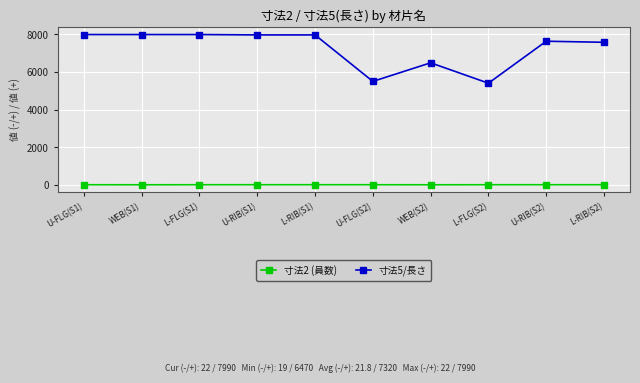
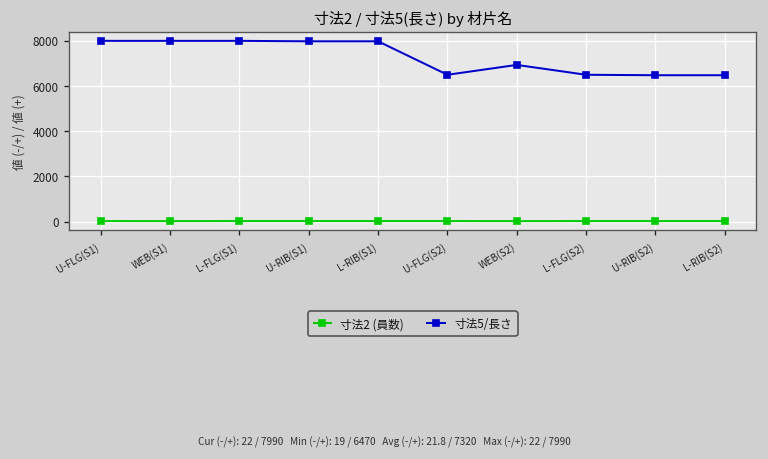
  {
    "寸法2 (員数)": {
      "U-FLG(S1)": 0,
      "WEB(S1)": 0,
      "L-FLG(S1)": 0,
      "U-RIB(S1)": 0,
      "L-RIB(S1)": 0,
      "U-FLG(S2)": 0,
      "WEB(S2)": 0,
      "L-FLG(S2)": 0,
      "U-RIB(S2)": 0,
      "L-RIB(S2)": 0
    },
    "寸法5/長さ": {
      "U-FLG(S1)": 8000,
      "WEB(S1)": 8000,
      "L-FLG(S1)": 8000,
      "U-RIB(S1)": 8000,
      "L-RIB(S1)": 8000,
-     "U-FLG(S2)": 5500,
-     "WEB(S2)": 6500,
-     "L-FLG(S2)": 5400,
-     "U-RIB(S2)": 7600,
-     "L-RIB(S2)": 7600
+     "U-FLG(S2)": 6500,
+     "WEB(S2)": 6900,
+     "L-FLG(S2)": 6500,
+     "U-RIB(S2)": 6500,
+     "L-RIB(S2)": 6500
    }
  }
